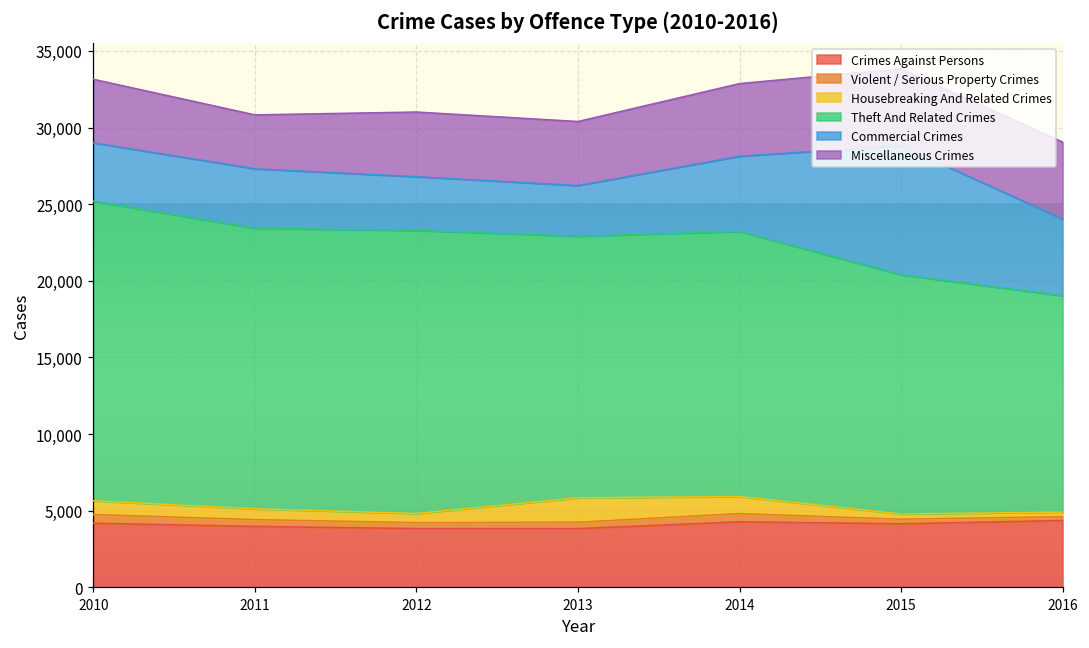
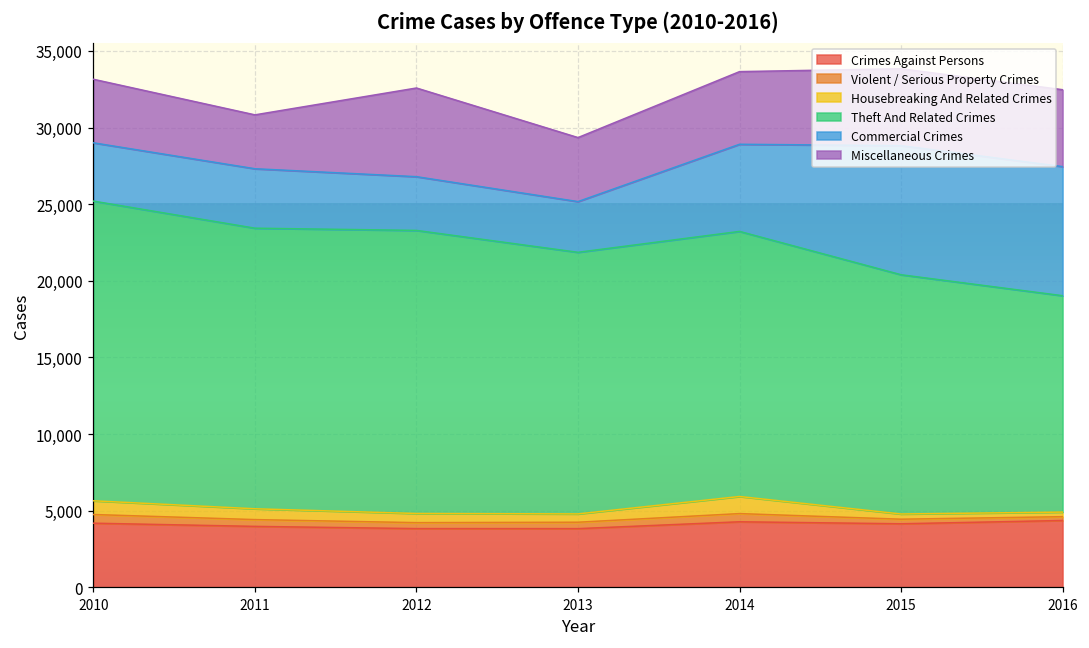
  {
    "Housebreaking And Related Crimes": {
      "2010": "900",
      "2011": "700",
      "2012": "600",
-     "2013": "1,600",
+     "2013": "500",
      "2014": "1,100",
      "2015": "300",
      "2016": "300"
    },
    "Theft And Related Crimes": {
      "2010": "19,600",
      "2011": "18,300",
      "2012": "18,500",
      "2013": "17,100",
      "2014": "17,300",
      "2015": "15,600",
      "2016": "14,100"
    },
    "Commercial Crimes": {
      "2010": "3,800",
      "2011": "3,900",
      "2012": "3,500",
      "2013": "3,300",
-     "2014": "4,900",
-     "2016": "5,000"
+     "2014": "5,700",
+     "2016": "8,400"
    },
    "Miscellaneous Crimes": {
      "2010": "4,100",
      "2011": "3,500",
-     "2012": "4,200",
+     "2012": "5,800",
      "2013": "4,200",
      "2014": "4,700",
      "2016": "5,000"
    }
  }
